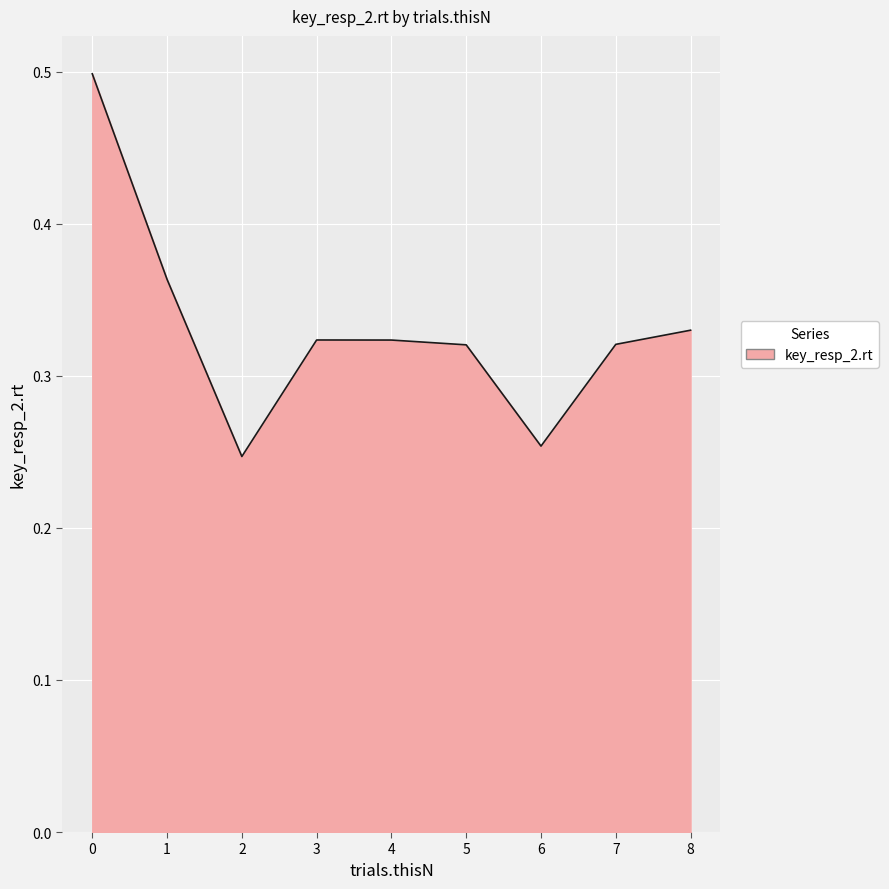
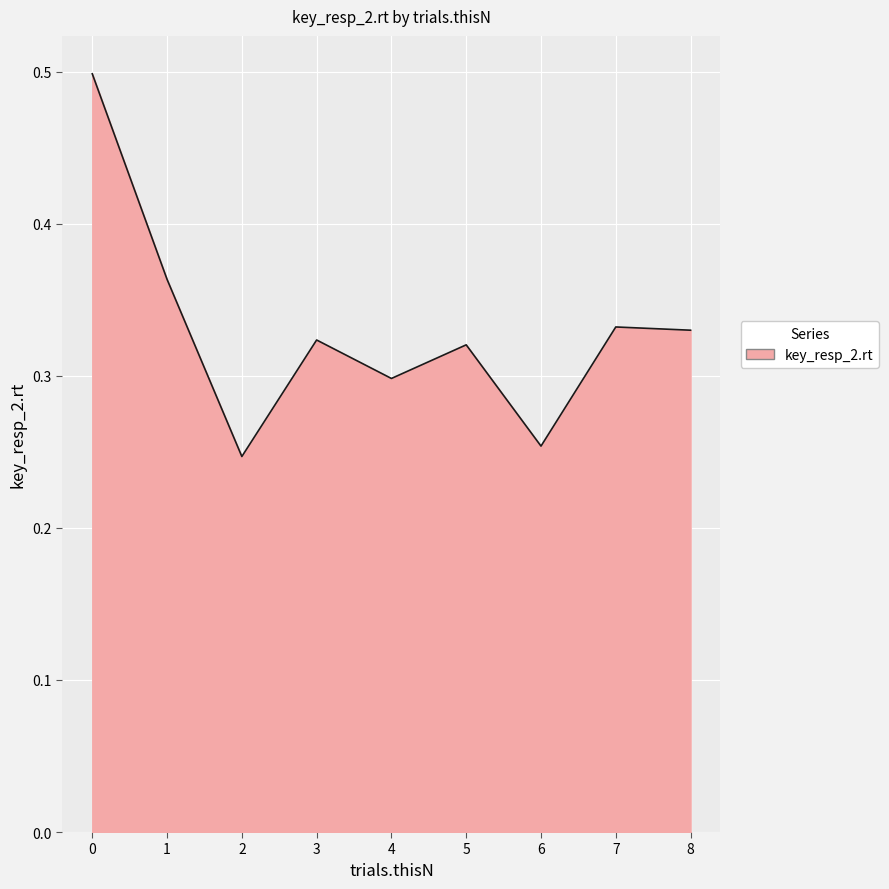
  {
    "0": 0.499,
    "1": 0.363,
    "2": 0.247,
    "3": 0.324,
-   "4": 0.324,
+   "4": 0.298,
    "5": 0.320,
    "6": 0.254,
-   "7": 0.321,
+   "7": 0.332,
    "8": 0.330
  }
